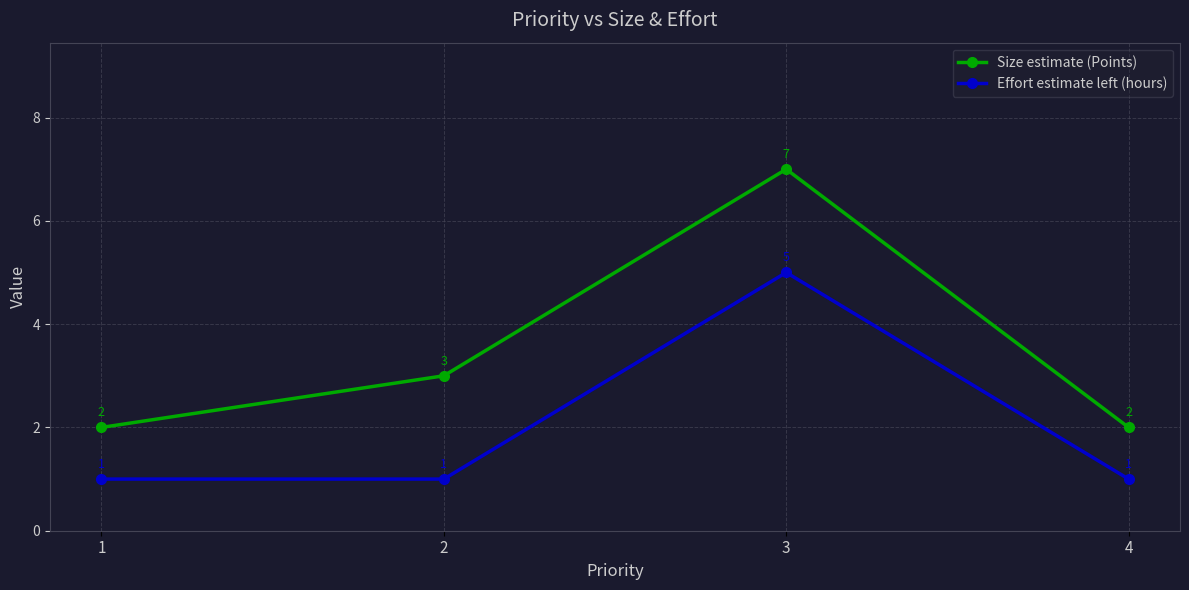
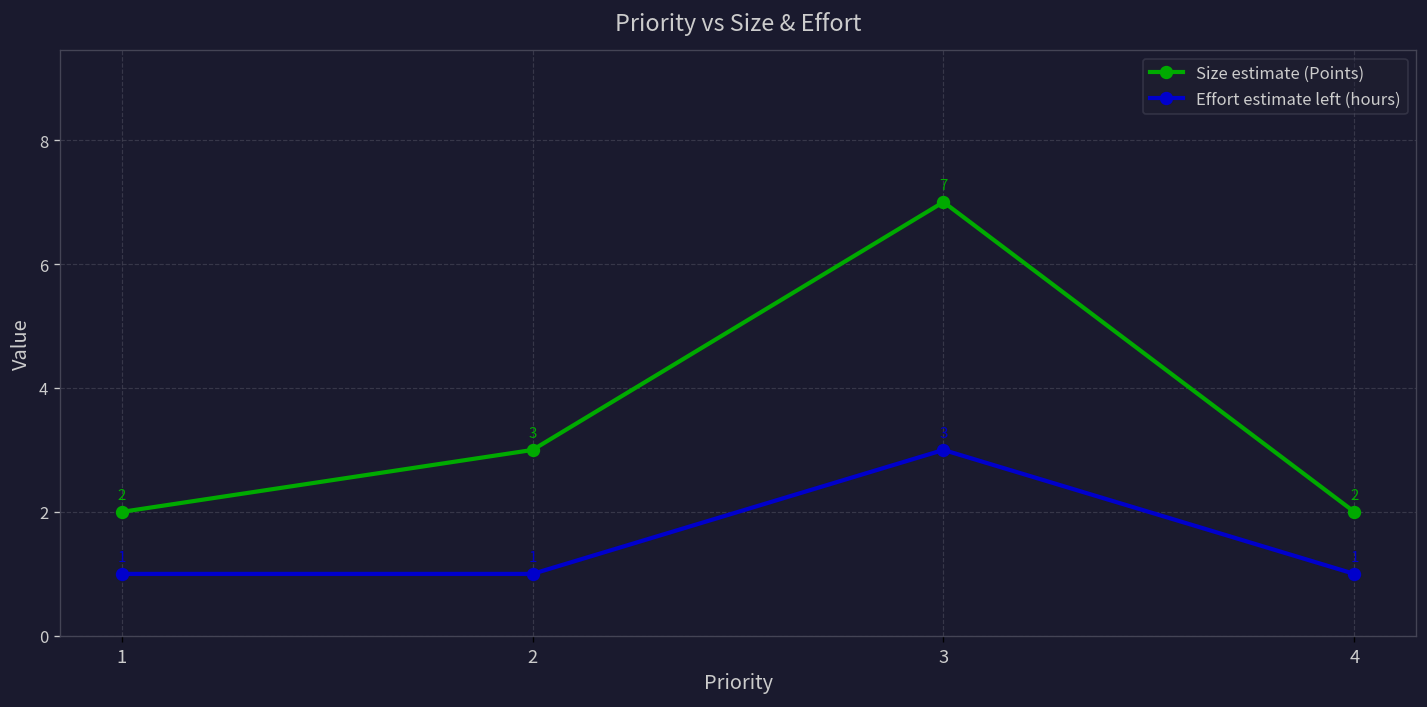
  {
    "Size estimate (Points)": {
      "1": 2,
      "2": 3,
      "3": 7,
      "4": 2
    },
    "Effort estimate left (hours)": {
      "1": 1,
      "2": 1,
-     "3": 5,
+     "3": 3,
      "4": 1
    }
  }
